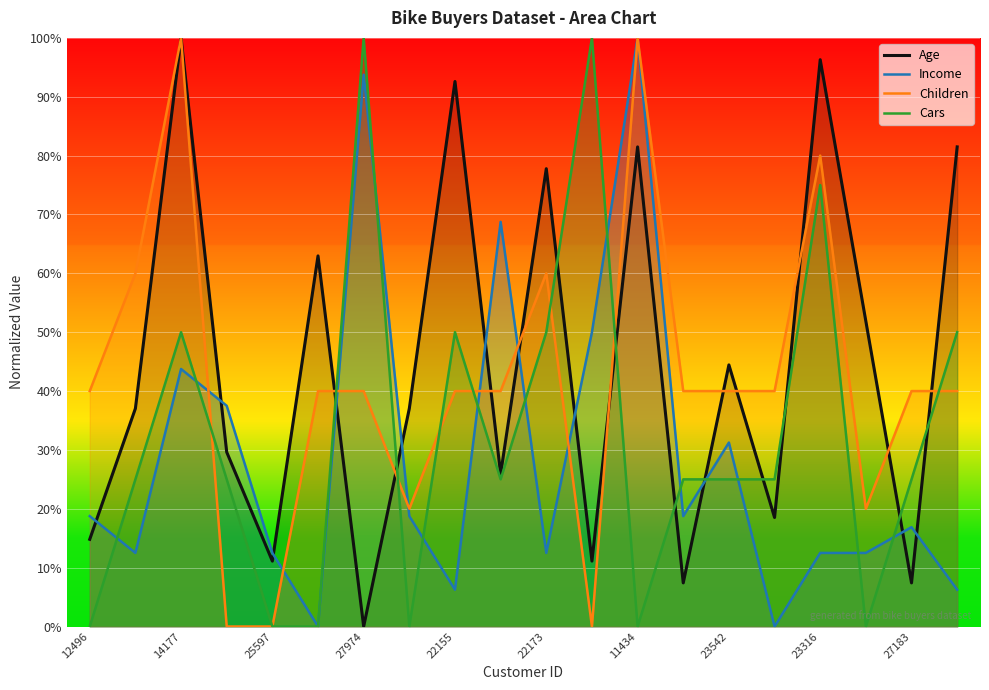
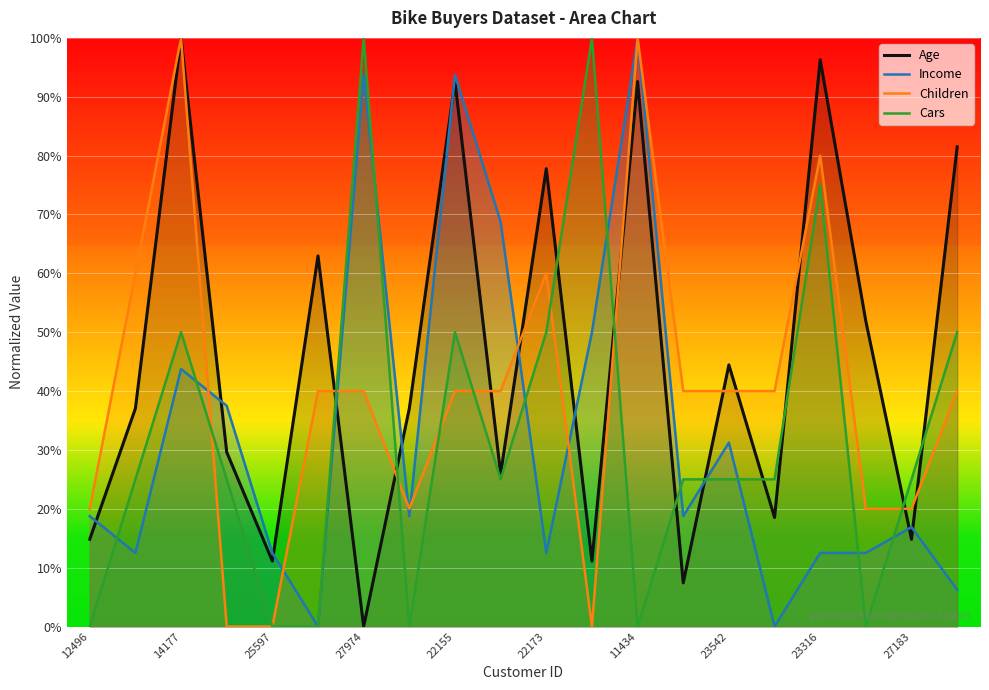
  {
    "Age": {
      "12496": "15%",
      "25597": "11%",
      "27974": "0%",
      "22155": "93%",
      "22173": "78%",
-     "11434": "81%",
+     "11434": "93%",
      "23542": "44%",
      "23316": "96%",
-     "27183": "7%"
+     "27183": "15%"
    },
    "Income": {
      "12496": "19%",
      "14177": "44%",
      "25597": "13%",
      "27974": "94%",
-     "22155": "6%",
+     "22155": "94%",
      "22173": "13%",
      "23542": "31%",
      "23316": "13%",
      "27183": "17%"
    },
    "Children": {
-     "12496": "40%",
+     "12496": "20%",
      "27974": "40%",
      "22155": "40%",
      "22173": "60%",
      "23542": "40%",
      "23316": "80%",
-     "27183": "40%"
+     "27183": "20%"
    },
    "Cars": {
      "12496": "0%",
      "14177": "50%",
      "27974": "100%",
      "22155": "50%",
      "22173": "50%",
      "11434": "0%",
      "23542": "25%",
      "23316": "75%",
      "27183": "25%"
    }
  }
